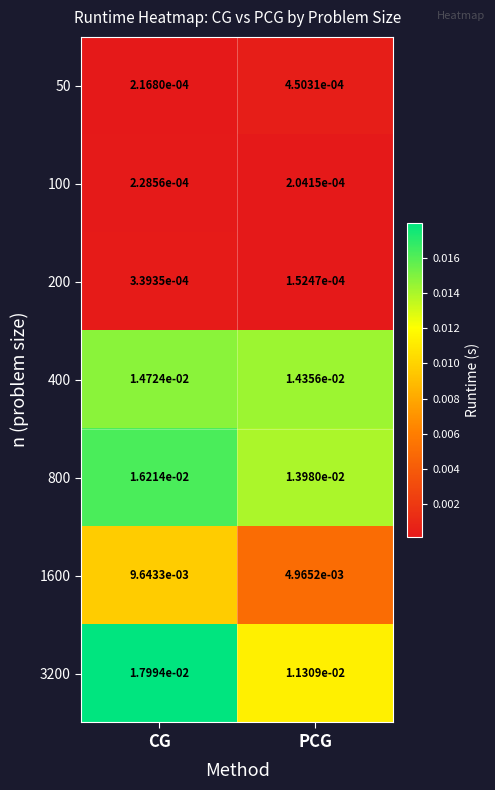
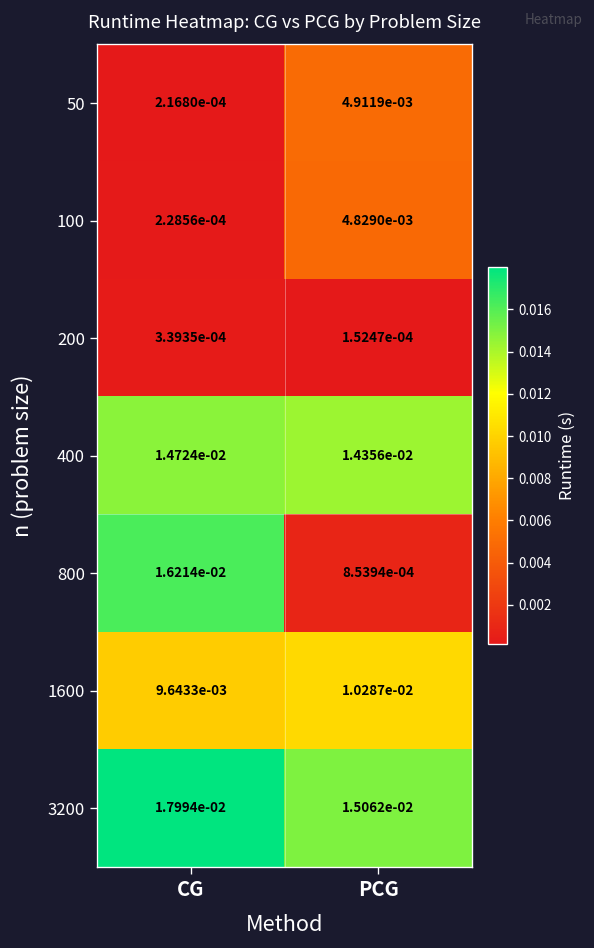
  {
    "50": {
      "CG": "2.1680e-04",
-     "PCG": "4.5031e-04"
+     "PCG": "4.9119e-03"
    },
    "100": {
      "CG": "2.2856e-04",
-     "PCG": "2.0415e-04"
+     "PCG": "4.8290e-03"
    },
    "200": {
      "CG": "3.3935e-04",
      "PCG": "1.5247e-04"
    },
    "400": {
      "CG": "1.4724e-02",
      "PCG": "1.4356e-02"
    },
    "800": {
      "CG": "1.6214e-02",
-     "PCG": "1.3980e-02"
+     "PCG": "8.5394e-04"
    },
    "1600": {
      "CG": "9.6433e-03",
-     "PCG": "4.9652e-03"
+     "PCG": "1.0287e-02"
    },
    "3200": {
      "CG": "1.7994e-02",
-     "PCG": "1.1309e-02"
+     "PCG": "1.5062e-02"
    }
  }
